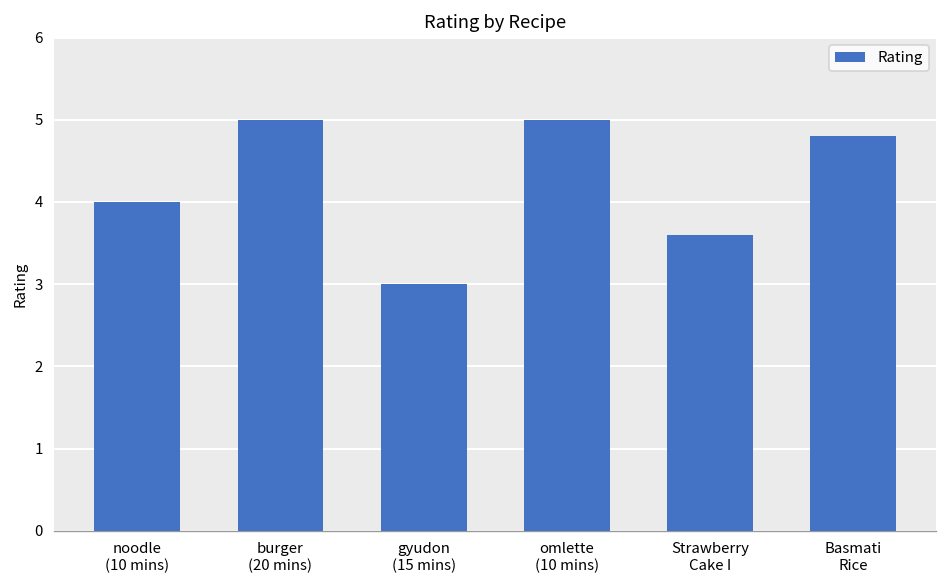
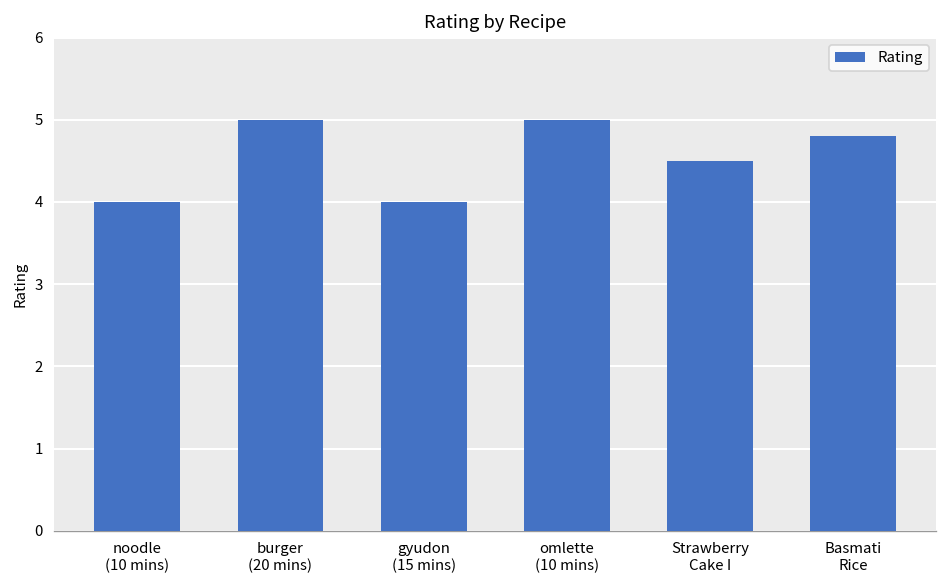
  {
    "noodle (10 mins)": 4.0,
    "burger (20 mins)": 5.0,
-   "gyudon (15 mins)": 3,
+   "gyudon (15 mins)": 4,
    "omlette (10 mins)": 5.0,
-   "Strawberry Cake I": 3.6,
+   "Strawberry Cake I": 4.5,
    "Basmati Rice": 4.8
  }
